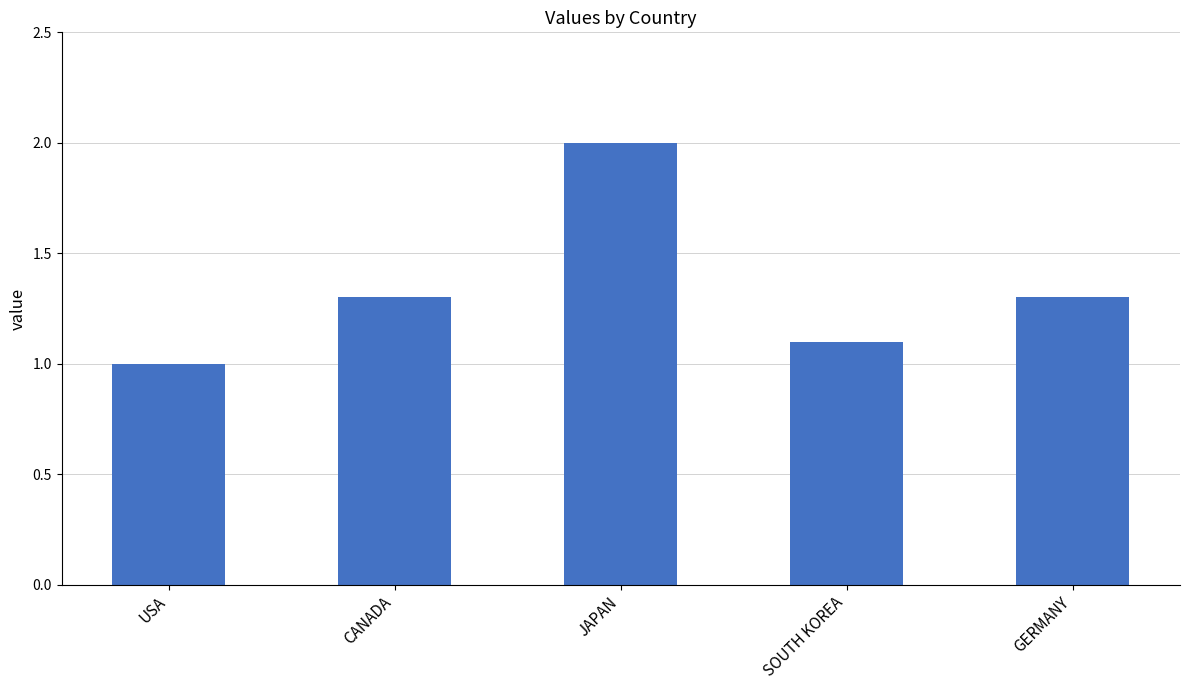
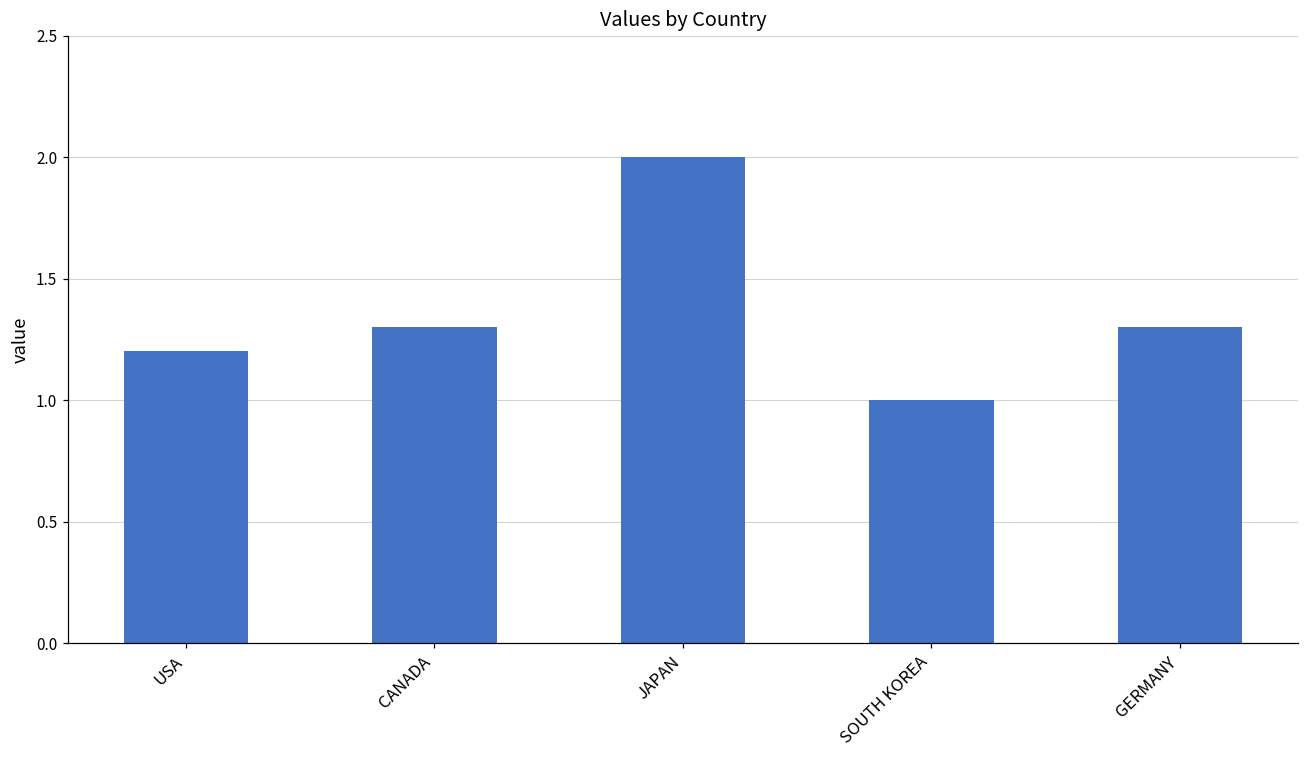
  {
-   "USA": 1.0,
+   "USA": 1.2,
    "CANADA": 1.3,
    "JAPAN": 2.0,
-   "SOUTH KOREA": 1.1,
+   "SOUTH KOREA": 1.0,
    "GERMANY": 1.3
  }
